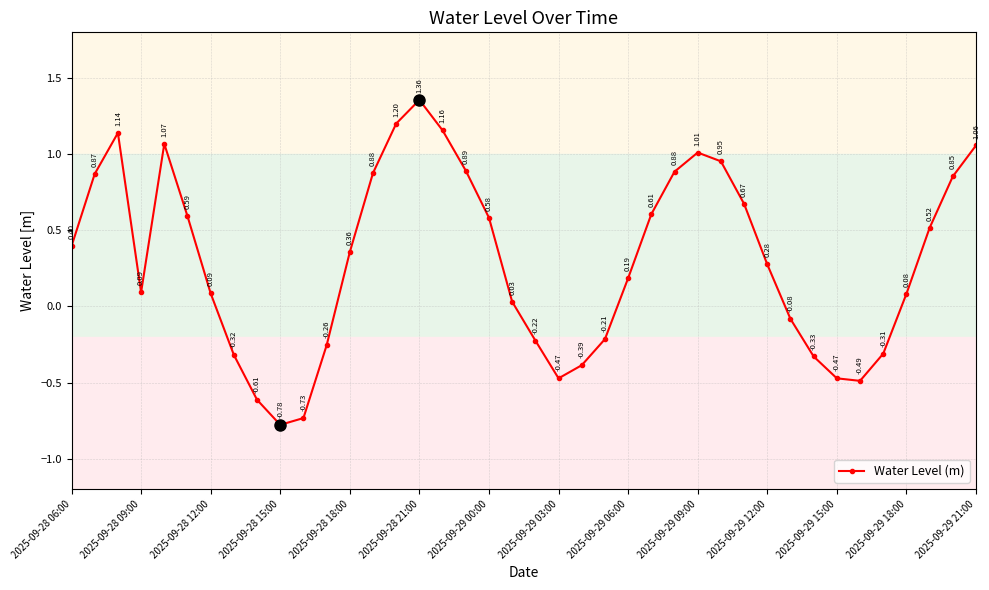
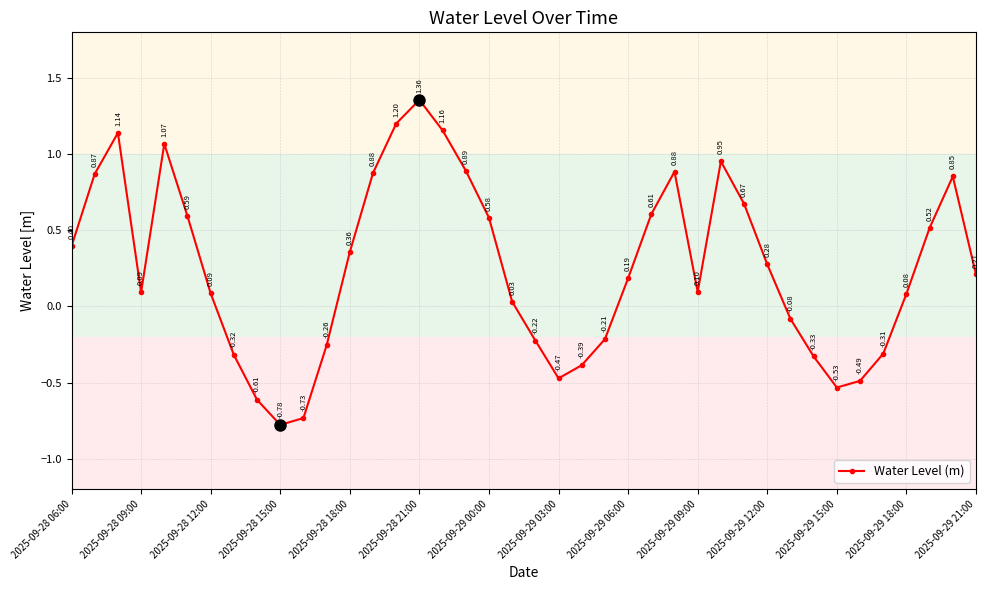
  {
    "Water Level (m)": {
      "2025-09-28 06:00": 0.40,
      "2025-09-28 09:00": 0.09,
      "2025-09-28 12:00": 0.09,
      "2025-09-28 18:00": 0.36,
      "2025-09-29 00:00": 0.58,
      "2025-09-29 03:00": -0.47,
      "2025-09-29 06:00": 0.19,
-     "2025-09-29 09:00": 1.01,
+     "2025-09-29 09:00": 0.10,
      "2025-09-29 12:00": 0.28,
-     "2025-09-29 15:00": -0.47,
+     "2025-09-29 15:00": -0.53,
      "2025-09-29 18:00": 0.08,
-     "2025-09-29 21:00": 1.06
+     "2025-09-29 21:00": 0.21
    }
  }
